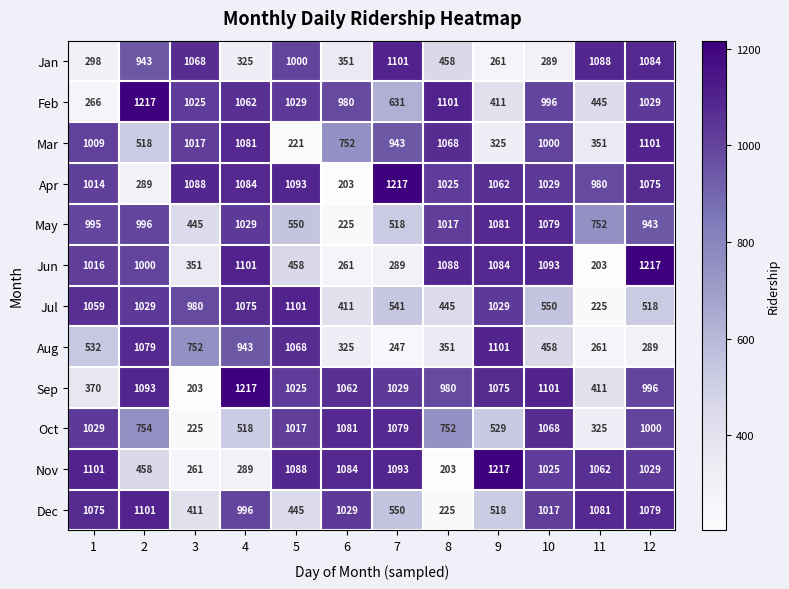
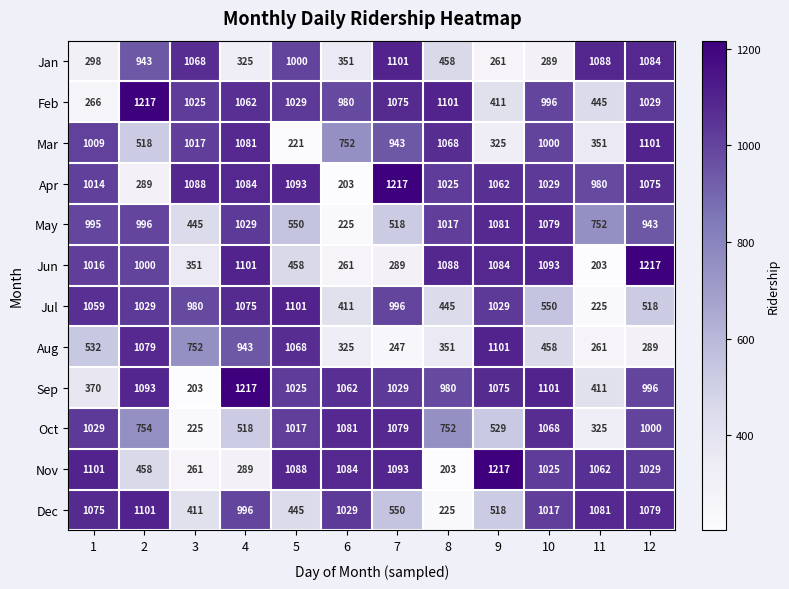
  {
    "Jan": {
      "1": 298,
      "2": 943,
      "3": 1068,
      "4": 325,
      "5": 1000,
      "6": 351,
      "7": 1101,
      "8": 458,
      "9": 261,
      "10": 289,
      "11": 1088,
      "12": 1084
    },
    "Feb": {
      "1": 266,
      "2": 1217,
      "3": 1025,
      "4": 1062,
      "5": 1029,
      "6": 980,
-     "7": 631,
+     "7": 1075,
      "8": 1101,
      "9": 411,
      "10": 996,
      "11": 445,
      "12": 1029
    },
    "Mar": {
      "1": 1009,
      "2": 518,
      "3": 1017,
      "4": 1081,
      "5": 221,
      "6": 752,
      "7": 943,
      "8": 1068,
      "9": 325,
      "10": 1000,
      "11": 351,
      "12": 1101
    },
    "Apr": {
      "1": 1014,
      "2": 289,
      "3": 1088,
      "4": 1084,
      "5": 1093,
      "6": 203,
      "7": 1217,
      "8": 1025,
      "9": 1062,
      "10": 1029,
      "11": 980,
      "12": 1075
    },
    "May": {
      "1": 995,
      "2": 996,
      "3": 445,
      "4": 1029,
      "5": 550,
      "6": 225,
      "7": 518,
      "8": 1017,
      "9": 1081,
      "10": 1079,
      "11": 752,
      "12": 943
    },
    "Jun": {
      "1": 1016,
      "2": 1000,
      "3": 351,
      "4": 1101,
      "5": 458,
      "6": 261,
      "7": 289,
      "8": 1088,
      "9": 1084,
      "10": 1093,
      "11": 203,
      "12": 1217
    },
    "Jul": {
      "1": 1059,
      "2": 1029,
      "3": 980,
      "4": 1075,
      "5": 1101,
      "6": 411,
-     "7": 541,
+     "7": 996,
      "8": 445,
      "9": 1029,
      "10": 550,
      "11": 225,
      "12": 518
    },
    "Aug": {
      "1": 532,
      "2": 1079,
      "3": 752,
      "4": 943,
      "5": 1068,
      "6": 325,
      "7": 247,
      "8": 351,
      "9": 1101,
      "10": 458,
      "11": 261,
      "12": 289
    },
    "Sep": {
      "1": 370,
      "2": 1093,
      "3": 203,
      "4": 1217,
      "5": 1025,
      "6": 1062,
      "7": 1029,
      "8": 980,
      "9": 1075,
      "10": 1101,
      "11": 411,
      "12": 996
    },
    "Oct": {
      "1": 1029,
      "2": 754,
      "3": 225,
      "4": 518,
      "5": 1017,
      "6": 1081,
      "7": 1079,
      "8": 752,
      "9": 529,
      "10": 1068,
      "11": 325,
      "12": 1000
    },
    "Nov": {
      "1": 1101,
      "2": 458,
      "3": 261,
      "4": 289,
      "5": 1088,
      "6": 1084,
      "7": 1093,
      "8": 203,
      "9": 1217,
      "10": 1025,
      "11": 1062,
      "12": 1029
    },
    "Dec": {
      "1": 1075,
      "2": 1101,
      "3": 411,
      "4": 996,
      "5": 445,
      "6": 1029,
      "7": 550,
      "8": 225,
      "9": 518,
      "10": 1017,
      "11": 1081,
      "12": 1079
    }
  }
